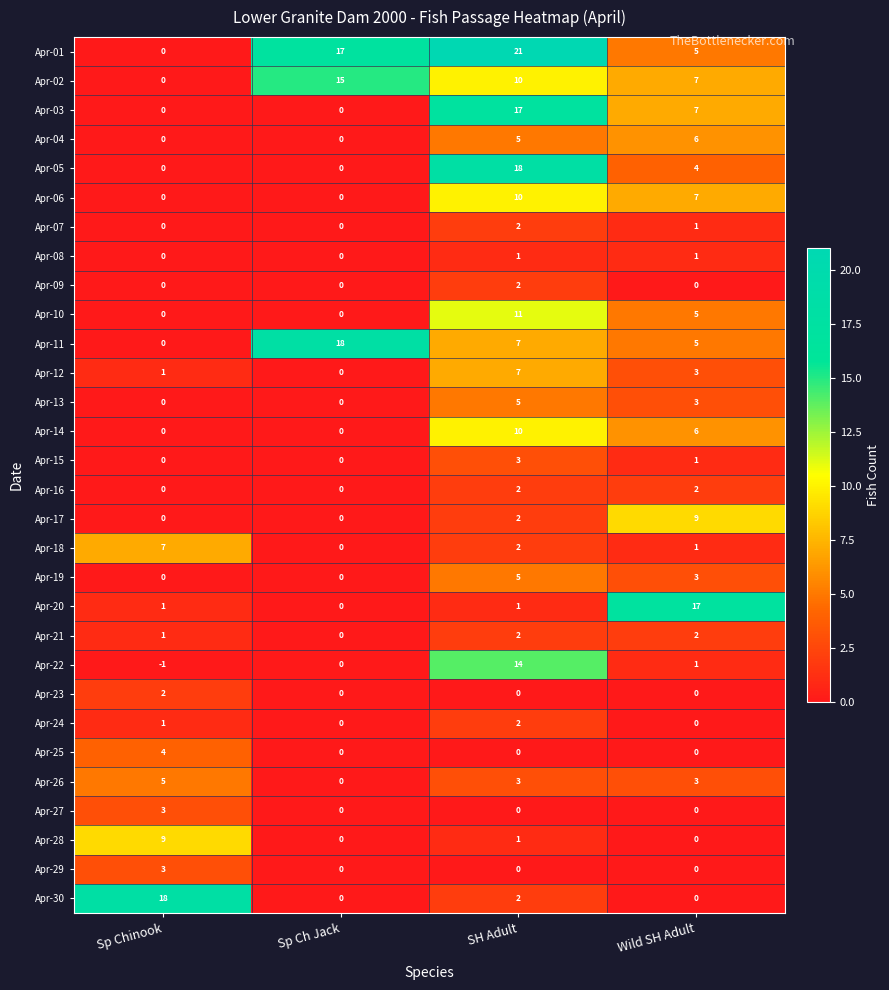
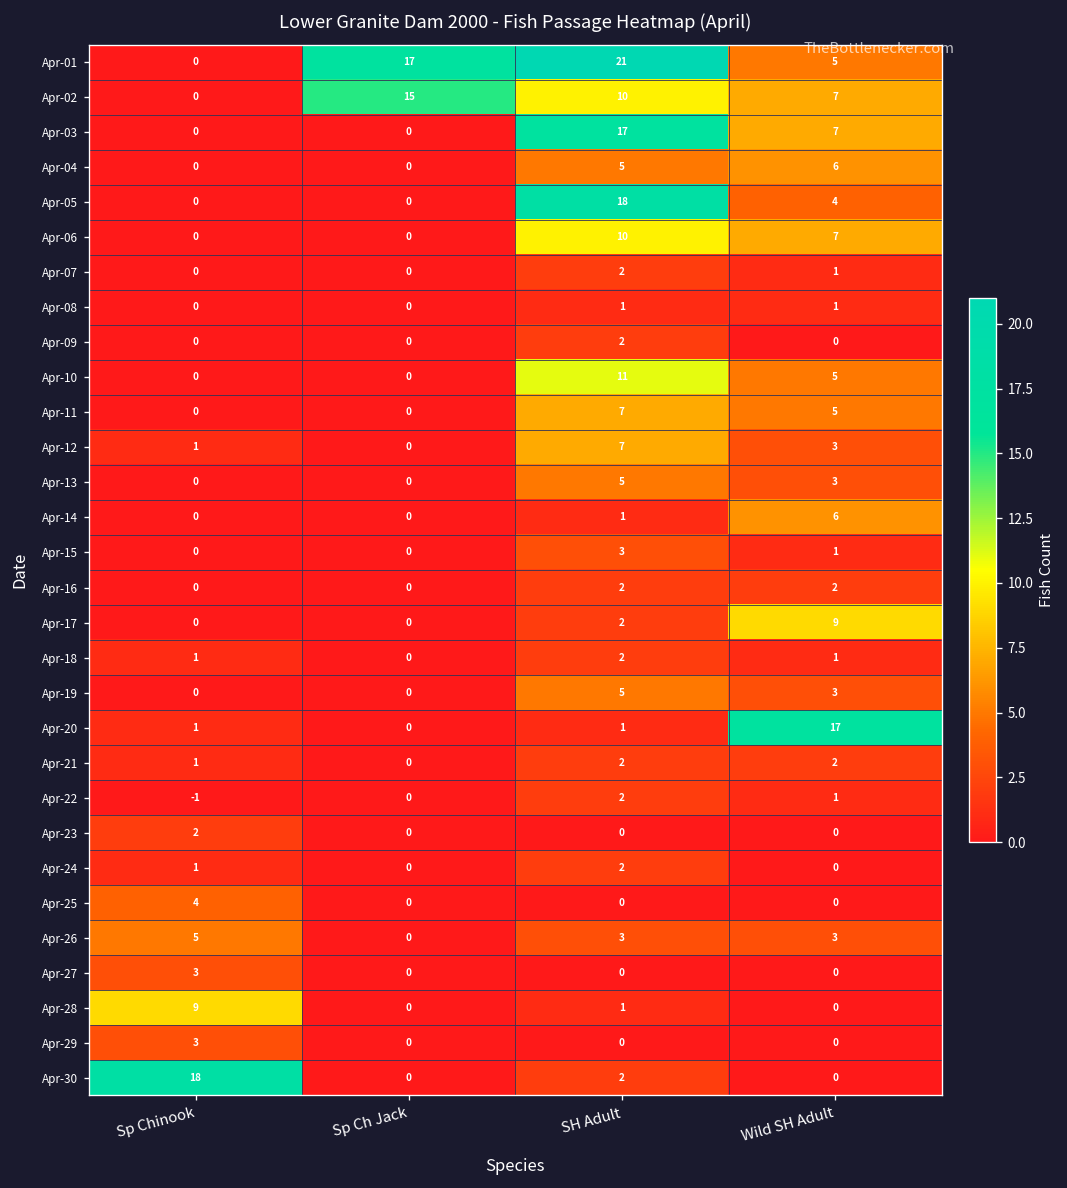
  {
    "Apr-01": {
      "Sp Chinook": 0,
      "Sp Ch Jack": 17,
      "SH Adult": 21,
      "Wild SH Adult": 5
    },
    "Apr-02": {
      "Sp Chinook": 0,
      "Sp Ch Jack": 15,
      "SH Adult": 10,
      "Wild SH Adult": 7
    },
    "Apr-03": {
      "Sp Chinook": 0,
      "Sp Ch Jack": 0,
      "SH Adult": 17,
      "Wild SH Adult": 7
    },
    "Apr-04": {
      "Sp Chinook": 0,
      "Sp Ch Jack": 0,
      "SH Adult": 5,
      "Wild SH Adult": 6
    },
    "Apr-05": {
      "Sp Chinook": 0,
      "Sp Ch Jack": 0,
      "SH Adult": 18,
      "Wild SH Adult": 4
    },
    "Apr-06": {
      "Sp Chinook": 0,
      "Sp Ch Jack": 0,
      "SH Adult": 10,
      "Wild SH Adult": 7
    },
    "Apr-07": {
      "Sp Chinook": 0,
      "Sp Ch Jack": 0,
      "SH Adult": 2,
      "Wild SH Adult": 1
    },
    "Apr-08": {
      "Sp Chinook": 0,
      "Sp Ch Jack": 0,
      "SH Adult": 1,
      "Wild SH Adult": 1
    },
    "Apr-09": {
      "Sp Chinook": 0,
      "Sp Ch Jack": 0,
      "SH Adult": 2,
      "Wild SH Adult": 0
    },
    "Apr-10": {
      "Sp Chinook": 0,
      "Sp Ch Jack": 0,
      "SH Adult": 11,
      "Wild SH Adult": 5
    },
    "Apr-11": {
      "Sp Chinook": 0,
-     "Sp Ch Jack": 18,
+     "Sp Ch Jack": 0,
      "SH Adult": 7,
      "Wild SH Adult": 5
    },
    "Apr-12": {
      "Sp Chinook": 1,
      "Sp Ch Jack": 0,
      "SH Adult": 7,
      "Wild SH Adult": 3
    },
    "Apr-13": {
      "Sp Chinook": 0,
      "Sp Ch Jack": 0,
      "SH Adult": 5,
      "Wild SH Adult": 3
    },
    "Apr-14": {
      "Sp Chinook": 0,
      "Sp Ch Jack": 0,
-     "SH Adult": 10,
+     "SH Adult": 1,
      "Wild SH Adult": 6
    },
    "Apr-15": {
      "Sp Chinook": 0,
      "Sp Ch Jack": 0,
      "SH Adult": 3,
      "Wild SH Adult": 1
    },
    "Apr-16": {
      "Sp Chinook": 0,
      "Sp Ch Jack": 0,
      "SH Adult": 2,
      "Wild SH Adult": 2
    },
    "Apr-17": {
      "Sp Chinook": 0,
      "Sp Ch Jack": 0,
      "SH Adult": 2,
      "Wild SH Adult": 9
    },
    "Apr-18": {
-     "Sp Chinook": 7,
+     "Sp Chinook": 1,
      "Sp Ch Jack": 0,
      "SH Adult": 2,
      "Wild SH Adult": 1
    },
    "Apr-19": {
      "Sp Chinook": 0,
      "Sp Ch Jack": 0,
      "SH Adult": 5,
      "Wild SH Adult": 3
    },
    "Apr-20": {
      "Sp Chinook": 1,
      "Sp Ch Jack": 0,
      "SH Adult": 1,
      "Wild SH Adult": 17
    },
    "Apr-21": {
      "Sp Chinook": 1,
      "Sp Ch Jack": 0,
      "SH Adult": 2,
      "Wild SH Adult": 2
    },
    "Apr-22": {
      "Sp Chinook": -1,
      "Sp Ch Jack": 0,
-     "SH Adult": 14,
+     "SH Adult": 2,
      "Wild SH Adult": 1
    },
    "Apr-23": {
      "Sp Chinook": 2,
      "Sp Ch Jack": 0,
      "SH Adult": 0,
      "Wild SH Adult": 0
    },
    "Apr-24": {
      "Sp Chinook": 1,
      "Sp Ch Jack": 0,
      "SH Adult": 2,
      "Wild SH Adult": 0
    },
    "Apr-25": {
      "Sp Chinook": 4,
      "Sp Ch Jack": 0,
      "SH Adult": 0,
      "Wild SH Adult": 0
    },
    "Apr-26": {
      "Sp Chinook": 5,
      "Sp Ch Jack": 0,
      "SH Adult": 3,
      "Wild SH Adult": 3
    },
    "Apr-27": {
      "Sp Chinook": 3,
      "Sp Ch Jack": 0,
      "SH Adult": 0,
      "Wild SH Adult": 0
    },
    "Apr-28": {
      "Sp Chinook": 9,
      "Sp Ch Jack": 0,
      "SH Adult": 1,
      "Wild SH Adult": 0
    },
    "Apr-29": {
      "Sp Chinook": 3,
      "Sp Ch Jack": 0,
      "SH Adult": 0,
      "Wild SH Adult": 0
    },
    "Apr-30": {
      "Sp Chinook": 18,
      "Sp Ch Jack": 0,
      "SH Adult": 2,
      "Wild SH Adult": 0
    }
  }
